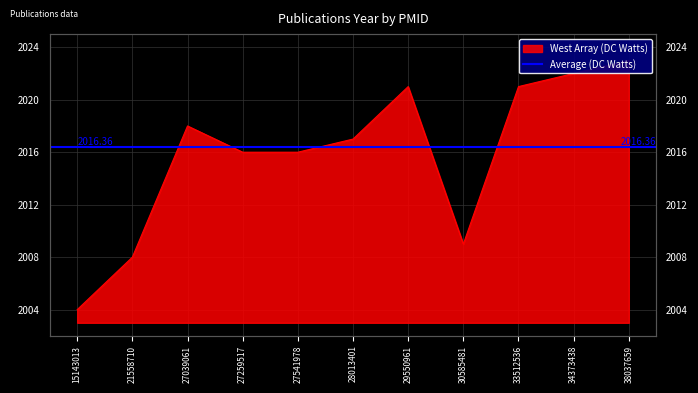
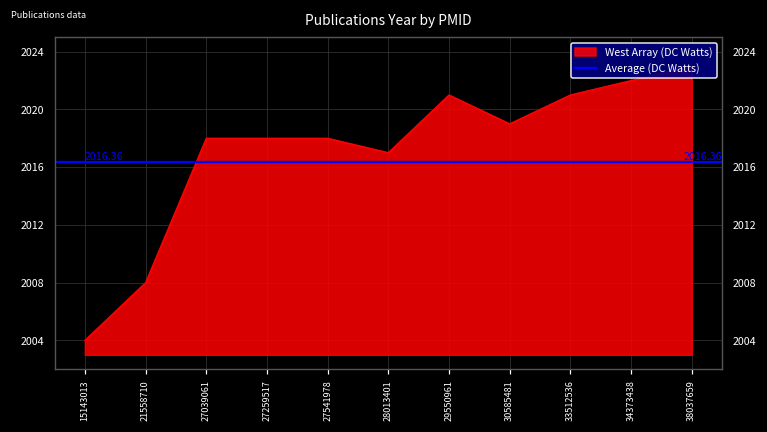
  {
    "15143013": 2004,
    "21558710": 2008,
    "27039061": 2018,
-   "27259517": 2016,
-   "27541978": 2016,
+   "27259517": 2018,
+   "27541978": 2018,
    "28013401": 2017,
    "29550961": 2021,
-   "30585481": 2009,
+   "30585481": 2019,
    "33512536": 2021
  }
